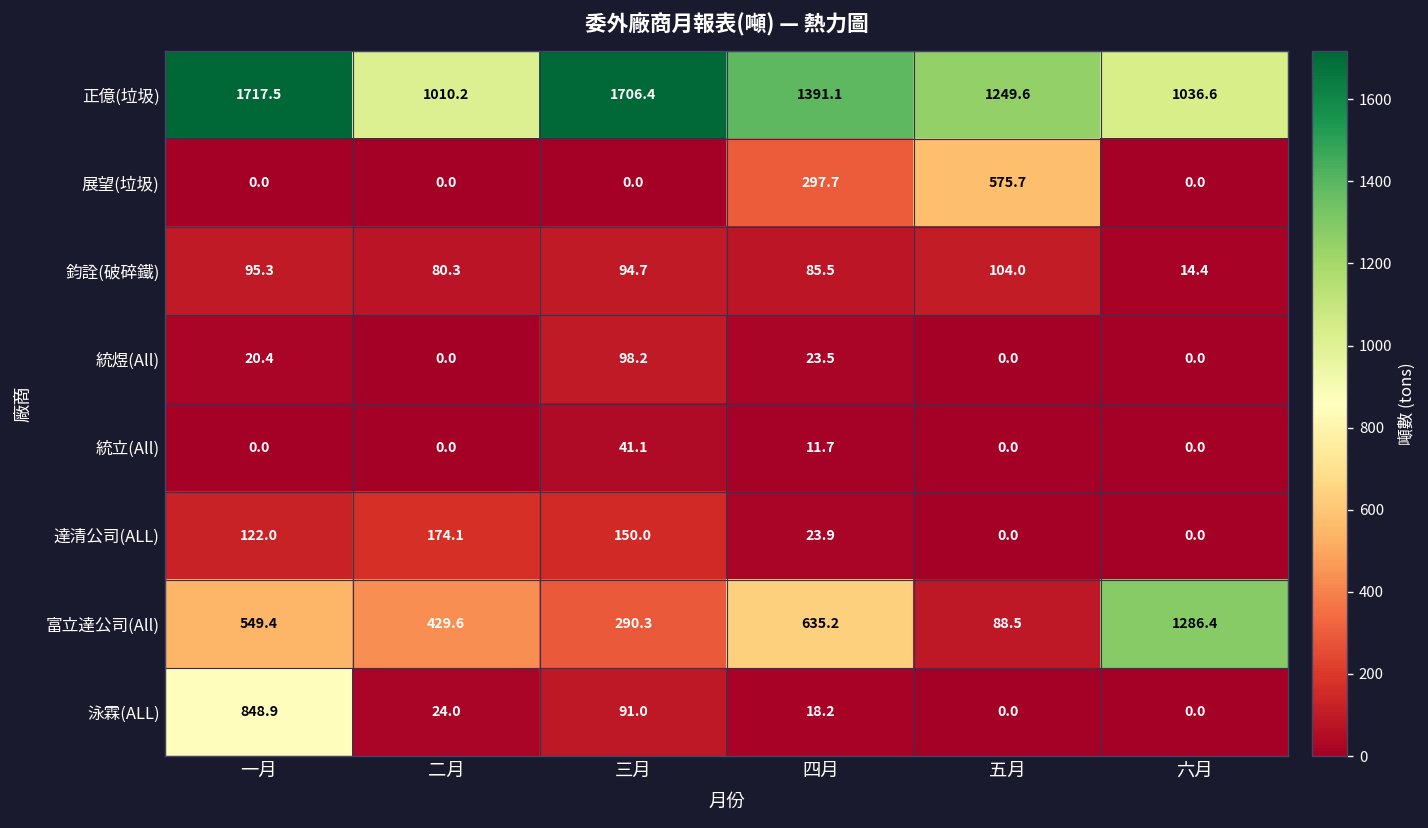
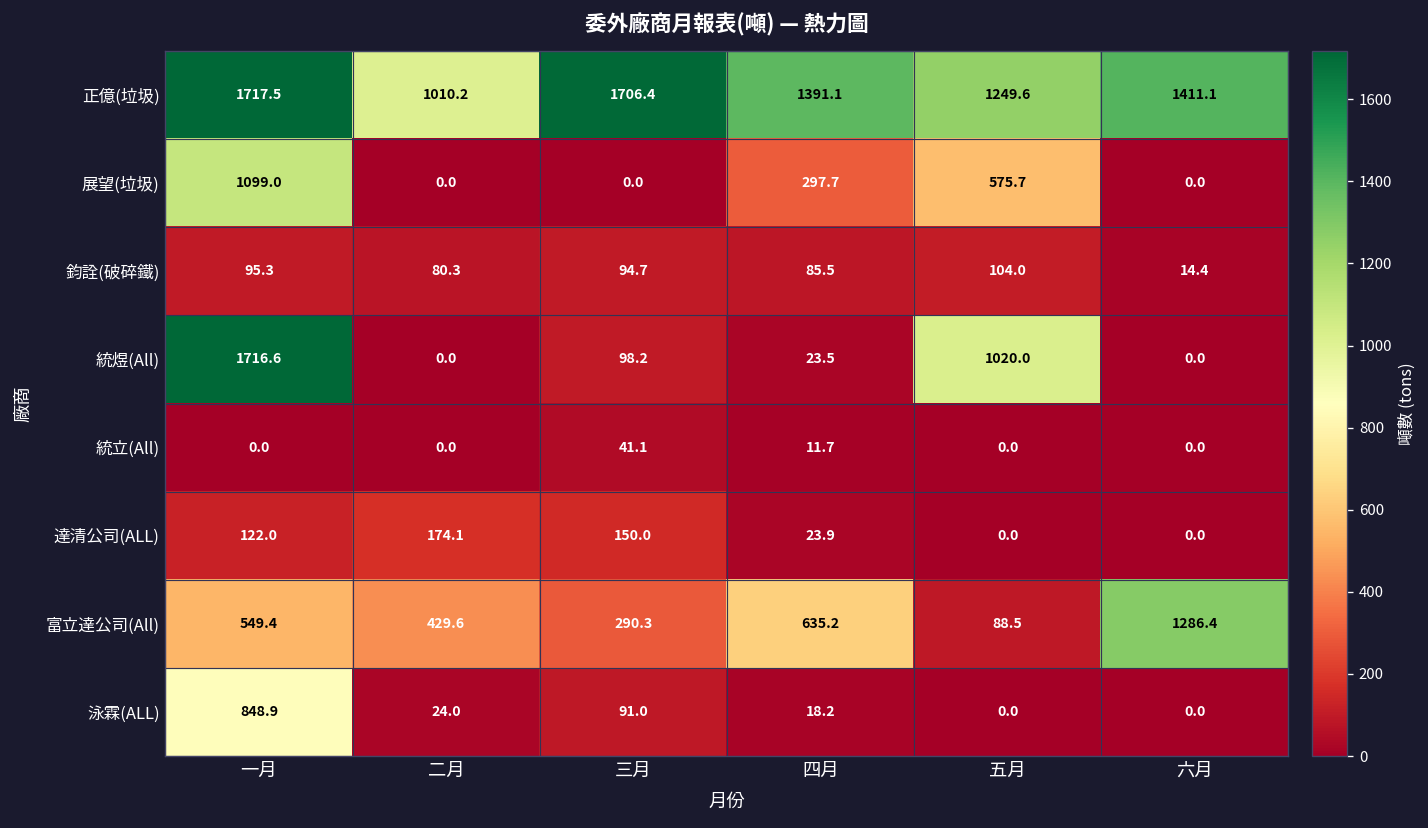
  {
    "正億(垃圾)": {
      "一月": 1717.5,
      "二月": 1010.2,
      "三月": 1706.4,
      "四月": 1391.1,
      "五月": 1249.6,
-     "六月": 1036.6
+     "六月": 1411.1
    },
    "展望(垃圾)": {
-     "一月": 0.0,
+     "一月": 1099.0,
      "二月": 0.0,
      "三月": 0.0,
      "四月": 297.7,
      "五月": 575.7,
      "六月": 0.0
    },
    "鈞詮(破碎鐵)": {
      "一月": 95.3,
      "二月": 80.3,
      "三月": 94.7,
      "四月": 85.5,
      "五月": 104.0,
      "六月": 14.4
    },
    "統煜(All)": {
-     "一月": 20.4,
+     "一月": 1716.6,
      "二月": 0.0,
      "三月": 98.2,
      "四月": 23.5,
-     "五月": 0.0,
+     "五月": 1020.0,
      "六月": 0.0
    },
    "統立(All)": {
      "一月": 0.0,
      "二月": 0.0,
      "三月": 41.1,
      "四月": 11.7,
      "五月": 0.0,
      "六月": 0.0
    },
    "達清公司(ALL)": {
      "一月": 122.0,
      "二月": 174.1,
      "三月": 150.0,
      "四月": 23.9,
      "五月": 0.0,
      "六月": 0.0
    },
    "富立達公司(All)": {
      "一月": 549.4,
      "二月": 429.6,
      "三月": 290.3,
      "四月": 635.2,
      "五月": 88.5,
      "六月": 1286.4
    },
    "泳霖(ALL)": {
      "一月": 848.9,
      "二月": 24.0,
      "三月": 91.0,
      "四月": 18.2,
      "五月": 0.0,
      "六月": 0.0
    }
  }
